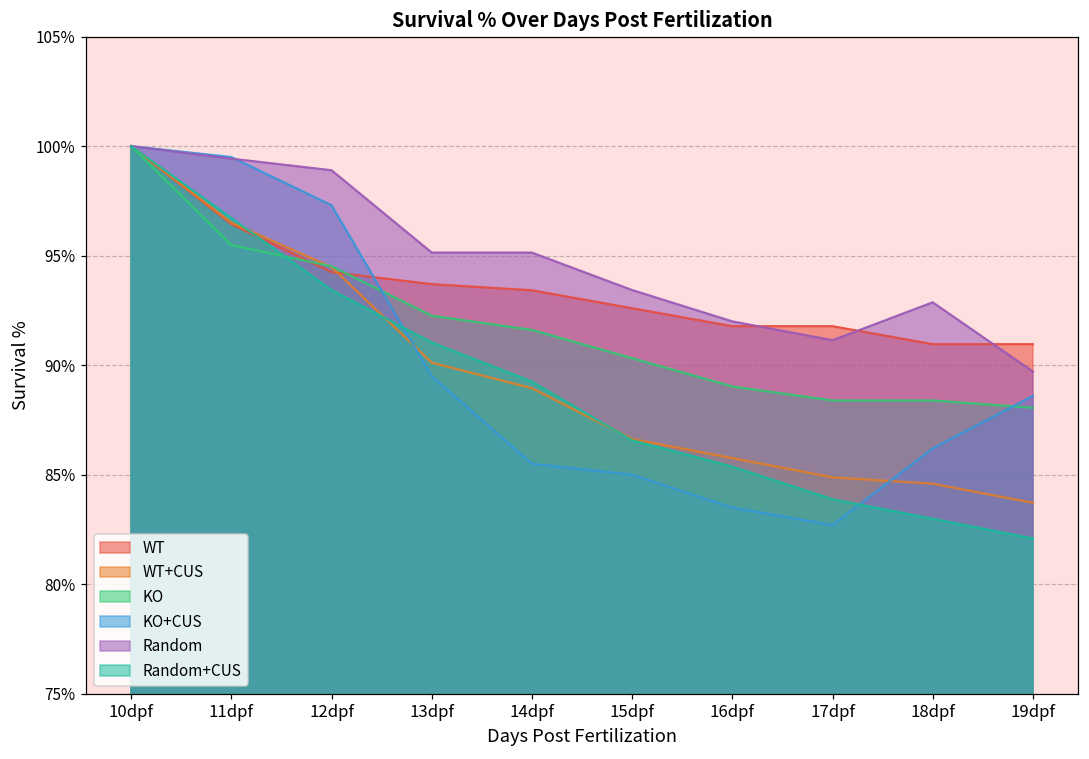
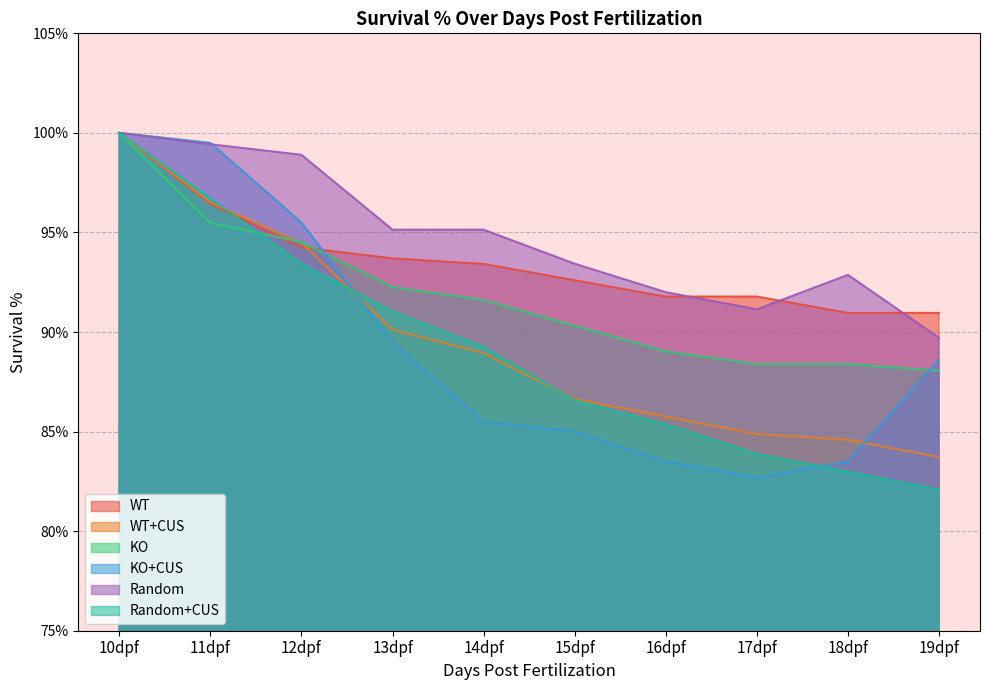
  {
    "KO+CUS": {
-     "12dpf": "97.3%",
+     "12dpf": "95.5%",
      "13dpf": "89.5%",
      "14dpf": "85.5%",
      "15dpf": "85.0%",
      "16dpf": "83.5%",
      "17dpf": "82.7%",
-     "18dpf": "86.2%",
+     "18dpf": "83.5%",
      "19dpf": "88.6%"
    },
    "Random": {
      "12dpf": "98.9%",
      "13dpf": "95.1%",
      "14dpf": "95.1%",
      "15dpf": "93.4%",
      "16dpf": "92.0%",
      "17dpf": "91.1%",
      "18dpf": "92.9%",
      "19dpf": "89.7%"
    }
  }
